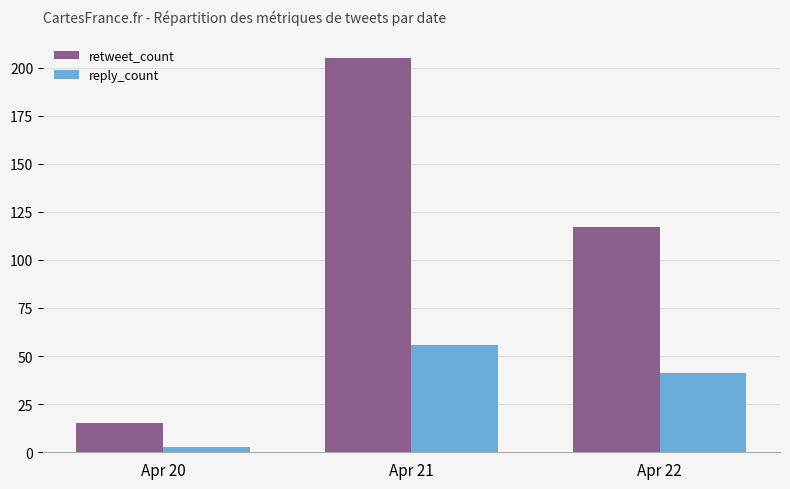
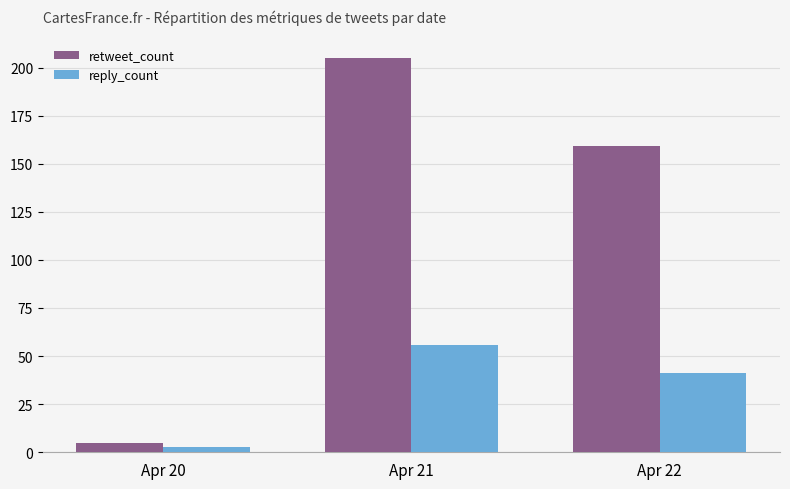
  {
    "retweet_count": {
-     "Apr 20": 15,
+     "Apr 20": 5,
      "Apr 21": 205,
-     "Apr 22": 117
+     "Apr 22": 159
    },
    "reply_count": {
      "Apr 20": 3,
      "Apr 21": 56,
      "Apr 22": 41
    }
  }
